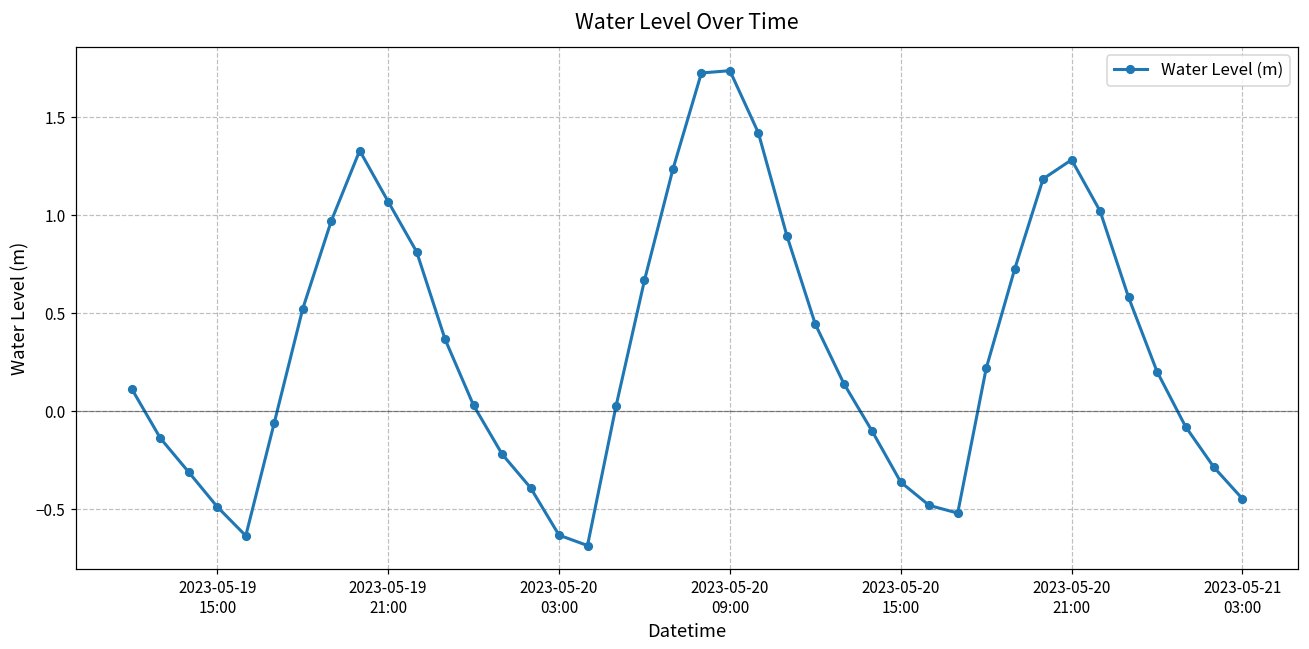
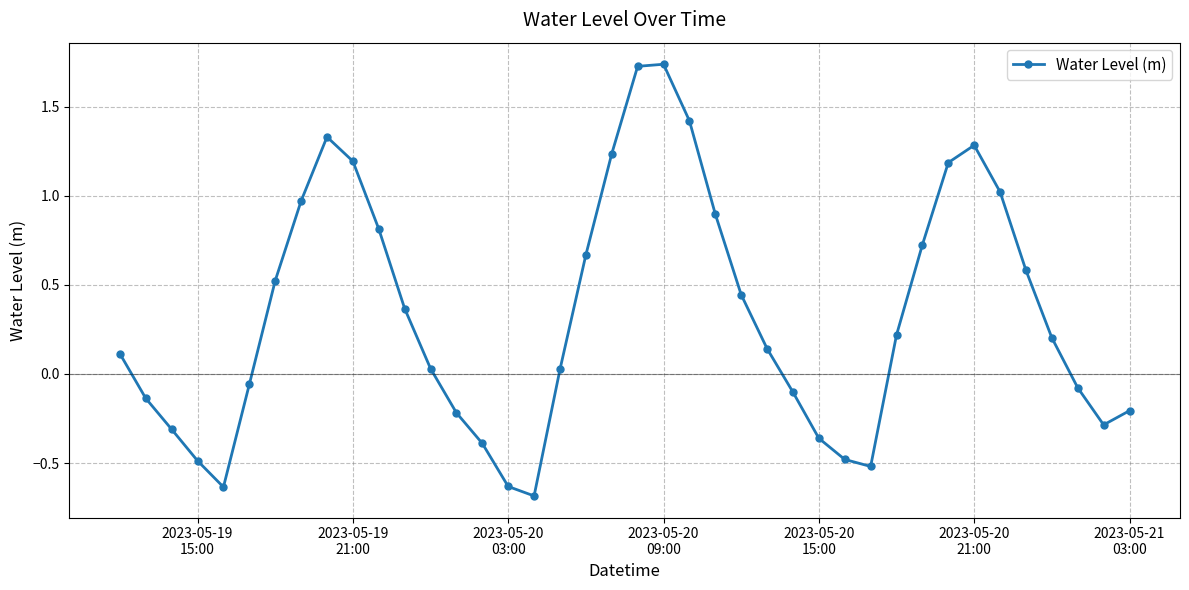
  {
    "2023-05-19 15:00": -0.49,
-   "2023-05-19 21:00": 1.07,
+   "2023-05-19 21:00": 1.19,
    "2023-05-20 03:00": -0.63,
    "2023-05-20 09:00": 1.74,
    "2023-05-20 15:00": -0.36,
    "2023-05-20 21:00": 1.28,
-   "2023-05-21 03:00": -0.45
+   "2023-05-21 03:00": -0.21
  }
